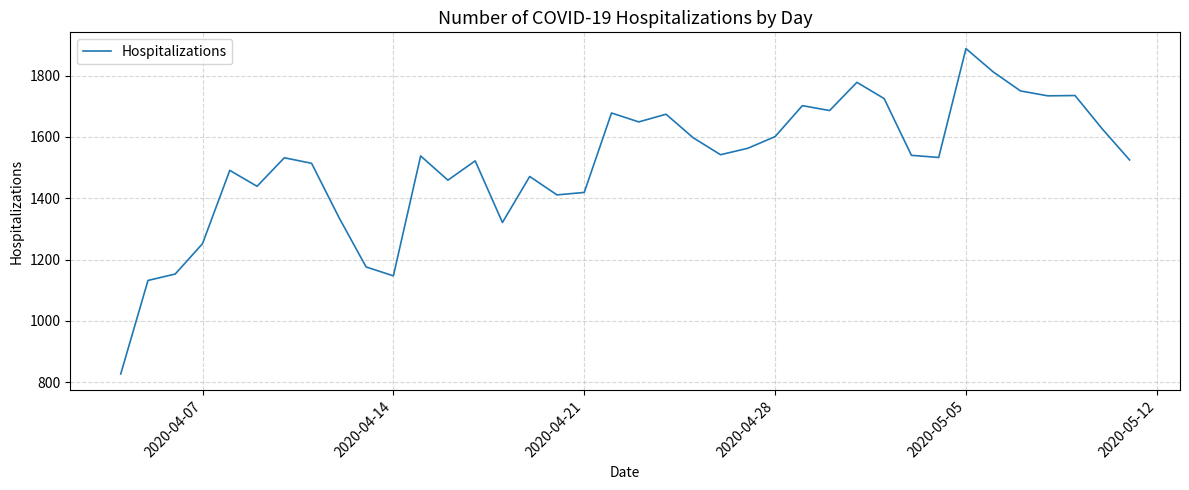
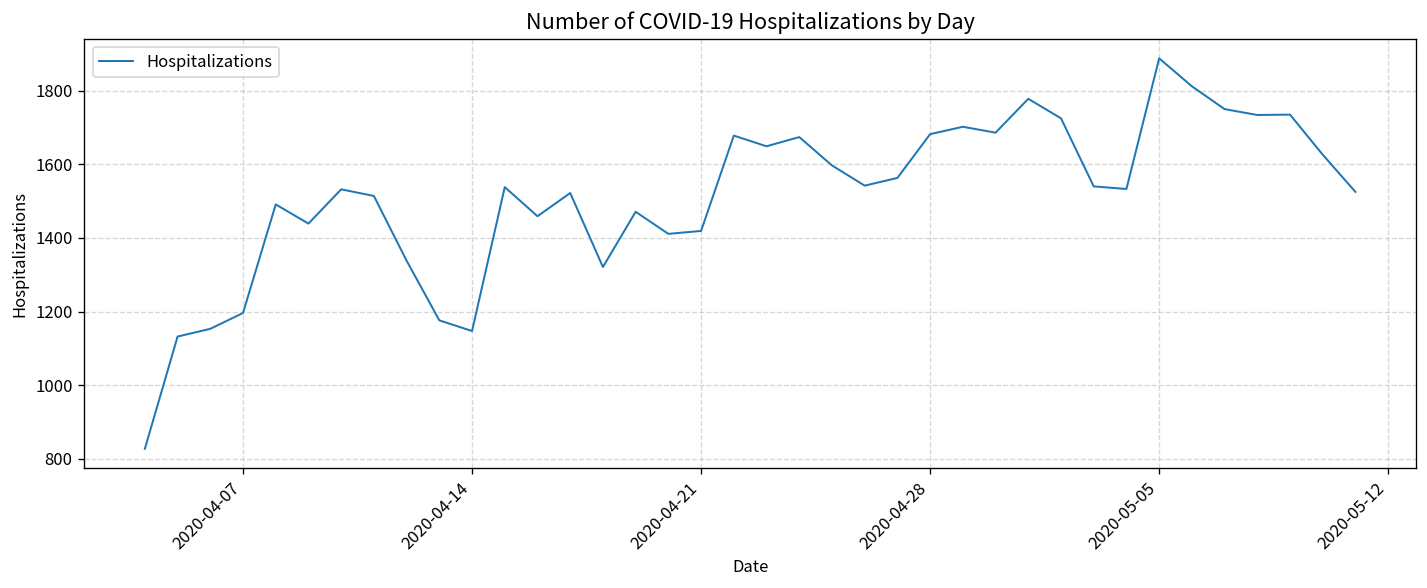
  {
-   "2020-04-07": 1250,
+   "2020-04-07": 1200,
    "2020-04-14": 1150,
    "2020-04-21": 1420,
-   "2020-04-28": 1600,
+   "2020-04-28": 1680,
    "2020-05-05": 1890
  }
